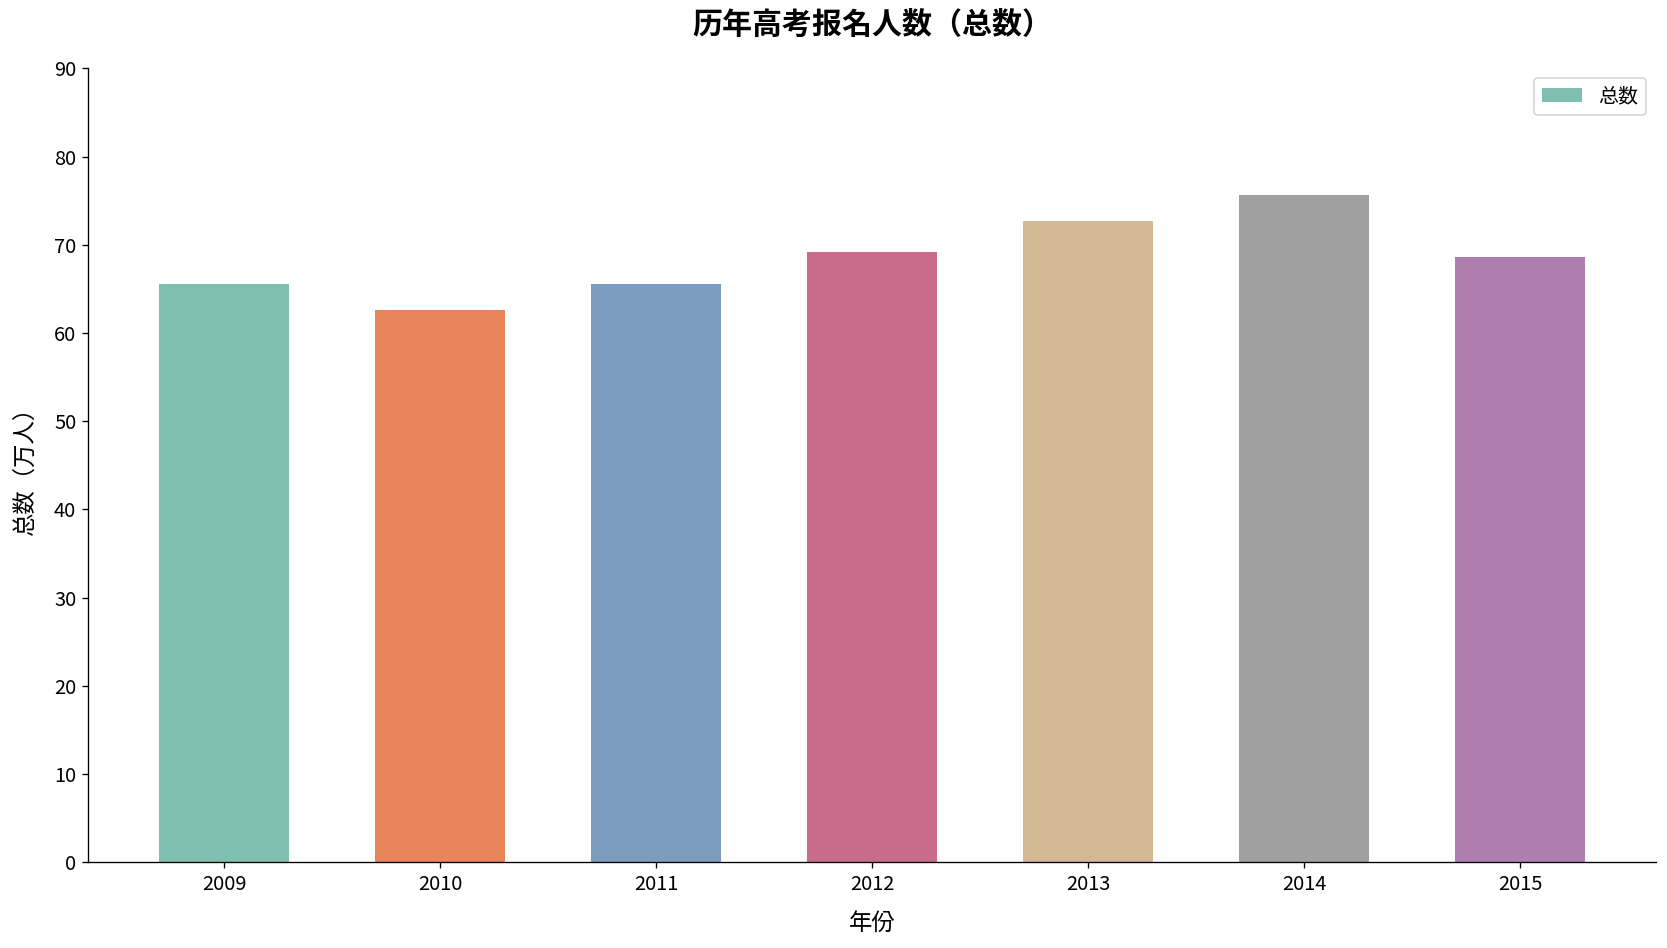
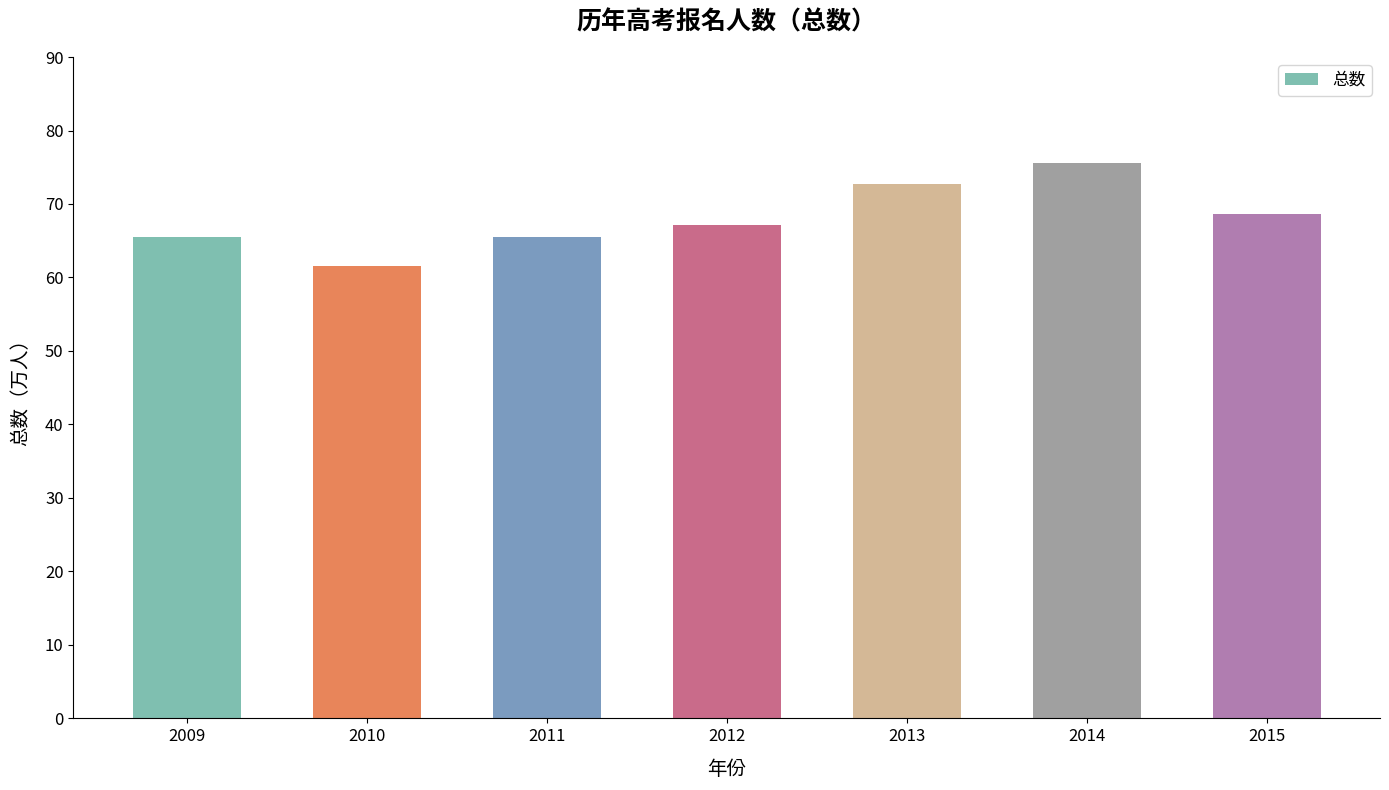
  {
    "2009": 66,
-   "2010": 63,
+   "2010": 62,
    "2011": 66,
-   "2012": 69,
+   "2012": 67,
    "2013": 73,
    "2014": 76,
    "2015": 69
  }
